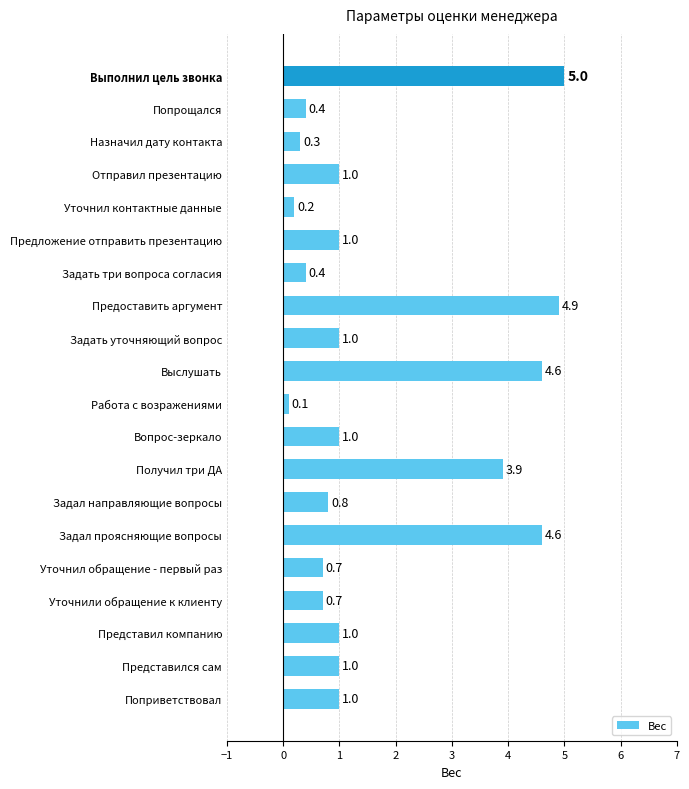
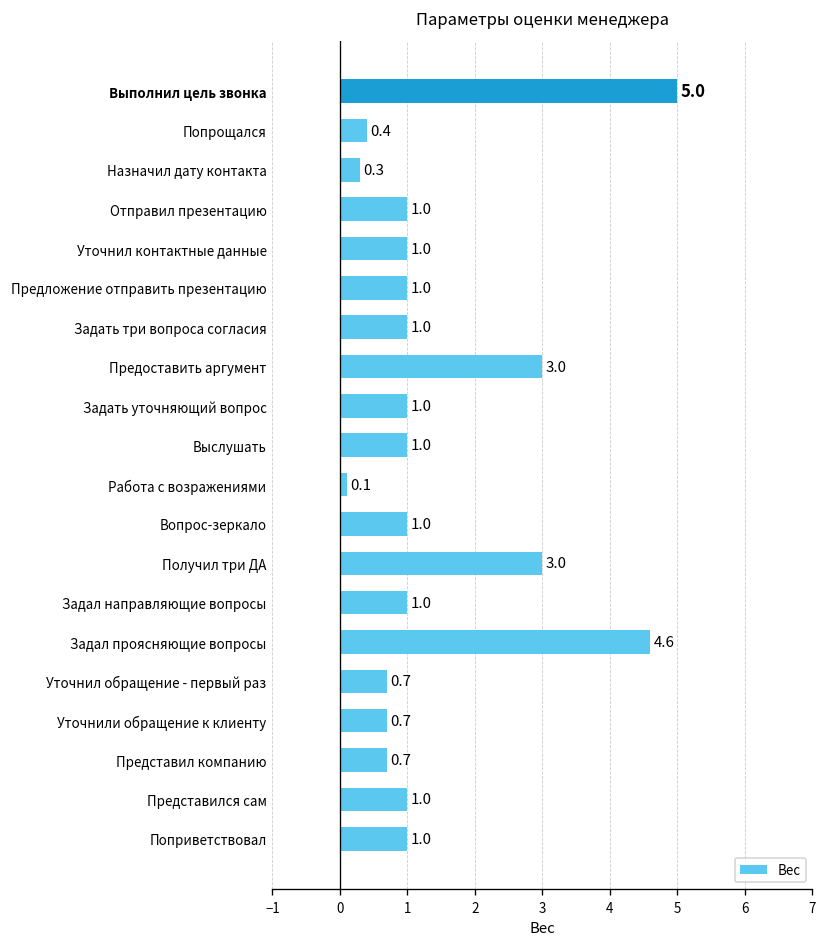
  {
    "Выполнил цель звонка": 5.0,
    "Попрощался": 0.4,
    "Назначил дату контакта": 0.3,
    "Отправил презентацию": 1.0,
-   "Уточнил контактные данные": 0.2,
+   "Уточнил контактные данные": 1.0,
    "Предложение отправить презентацию": 1.0,
-   "Задать три вопроса согласия": 0.4,
-   "Предоставить аргумент": 4.9,
+   "Задать три вопроса согласия": 1.0,
+   "Предоставить аргумент": 3.0,
    "Задать уточняющий вопрос": 1.0,
-   "Выслушать": 4.6,
+   "Выслушать": 1.0,
    "Работа с возражениями": 0.1,
    "Вопрос-зеркало": 1.0,
-   "Получил три ДА": 3.9,
-   "Задал направляющие вопросы": 0.8,
+   "Получил три ДА": 3.0,
+   "Задал направляющие вопросы": 1.0,
    "Задал проясняющие вопросы": 4.6,
    "Уточнил обращение - первый раз": 0.7,
    "Уточнили обращение к клиенту": 0.7,
-   "Представил компанию": 1.0,
+   "Представил компанию": 0.7,
    "Представился сам": 1.0,
    "Поприветствовал": 1.0
  }
